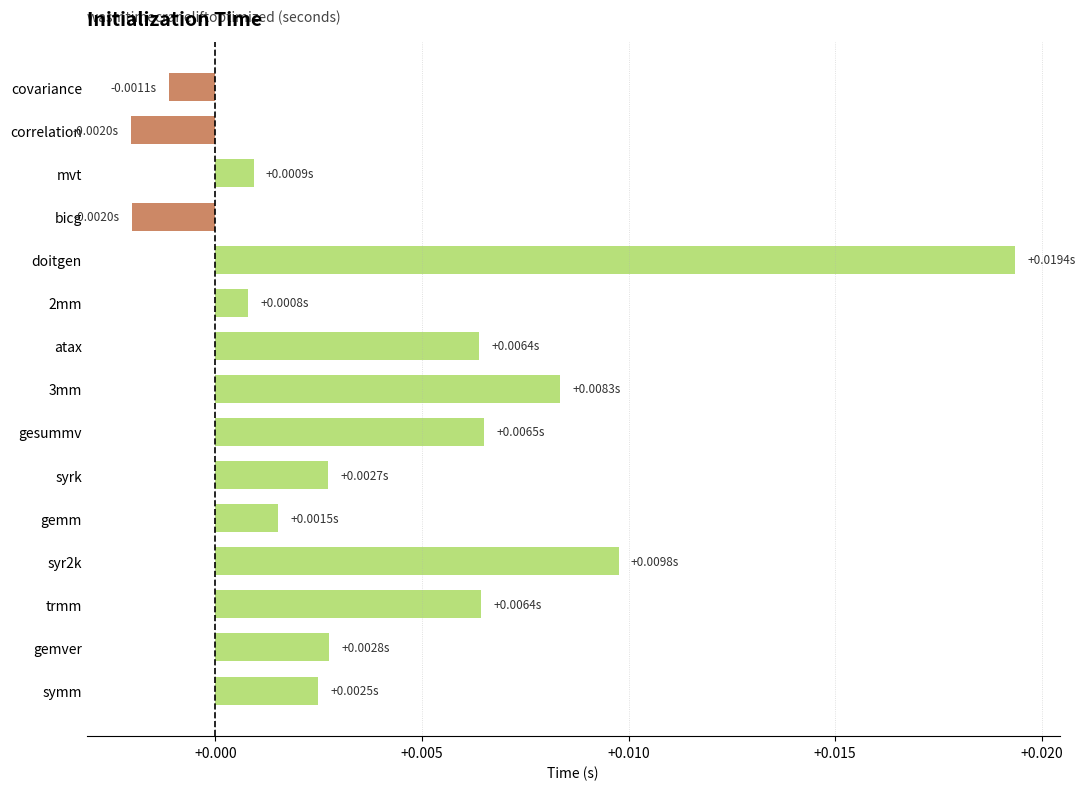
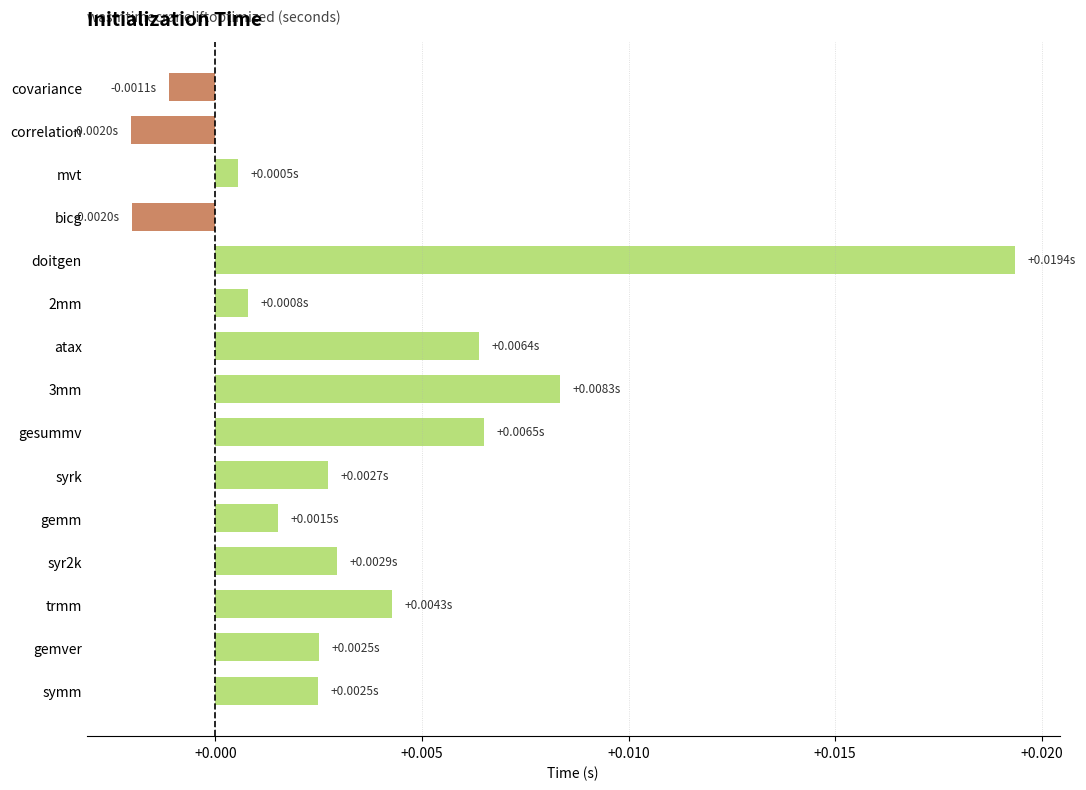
  {
    "covariance": "-0.0011s",
    "correlation": "-0.0020s",
-   "mvt": "+0.0009s",
+   "mvt": "+0.0005s",
    "bicg": "-0.0020s",
    "doitgen": "+0.0194s",
    "2mm": "+0.0008s",
    "atax": "+0.0064s",
    "3mm": "+0.0083s",
    "gesummv": "+0.0065s",
    "syrk": "+0.0027s",
    "gemm": "+0.0015s",
-   "syr2k": "+0.0098s",
-   "trmm": "+0.0064s",
-   "gemver": "+0.0028s",
+   "syr2k": "+0.0029s",
+   "trmm": "+0.0043s",
+   "gemver": "+0.0025s",
    "symm": "+0.0025s"
  }
